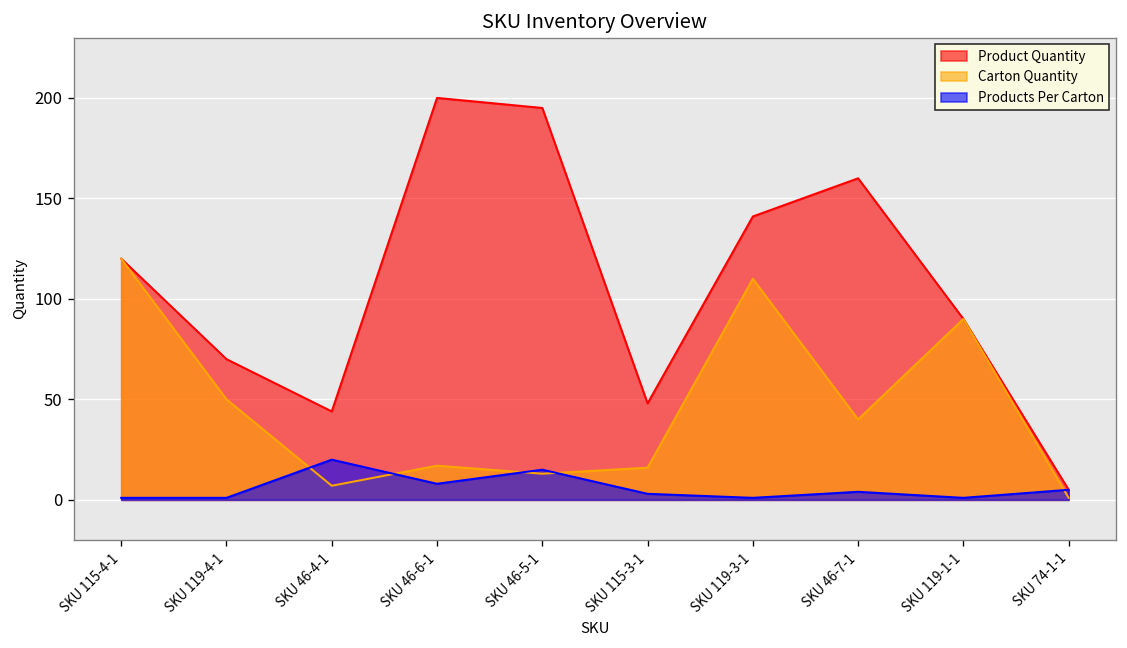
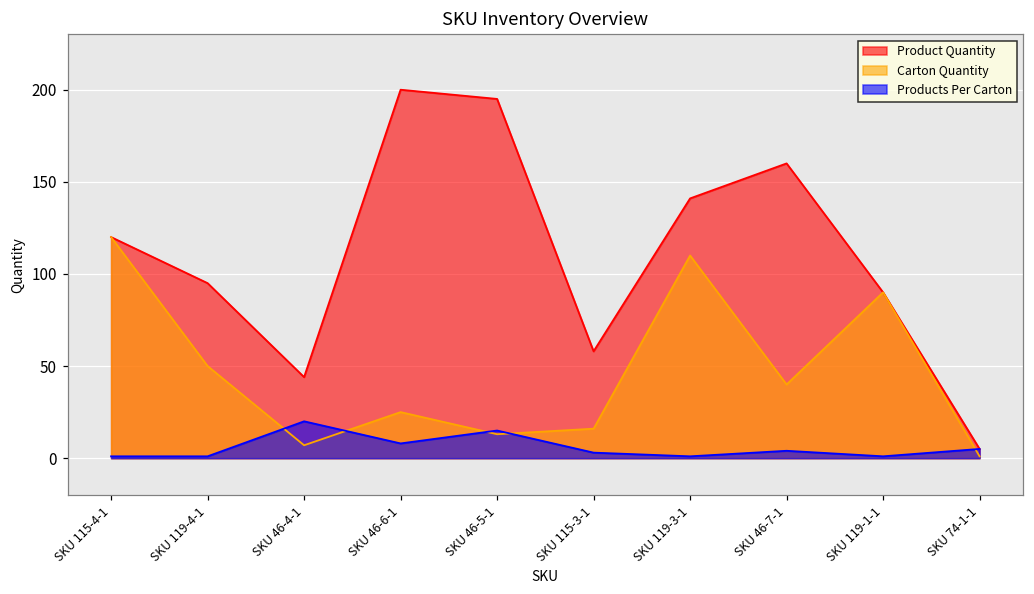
  {
    "Product Quantity": {
-     "SKU 119-4-1": 70,
+     "SKU 119-4-1": 95,
      "SKU 46-4-1": 44,
      "SKU 46-6-1": 200,
      "SKU 46-5-1": 195,
-     "SKU 115-3-1": 48,
+     "SKU 115-3-1": 58,
      "SKU 119-3-1": 141,
      "SKU 46-7-1": 160
    },
    "Carton Quantity": {
      "SKU 119-4-1": 50,
      "SKU 46-4-1": 7,
-     "SKU 46-6-1": 17,
+     "SKU 46-6-1": 25,
      "SKU 46-5-1": 13,
      "SKU 115-3-1": 16,
      "SKU 119-3-1": 110,
      "SKU 46-7-1": 40,
      "SKU 74-1-1": 1
    },
    "Products Per Carton": {
      "SKU 115-4-1": 1,
      "SKU 119-4-1": 1,
      "SKU 46-4-1": 20,
      "SKU 46-6-1": 8,
      "SKU 46-5-1": 15,
      "SKU 115-3-1": 3,
      "SKU 119-3-1": 1,
      "SKU 46-7-1": 4,
      "SKU 119-1-1": 1
    }
  }
